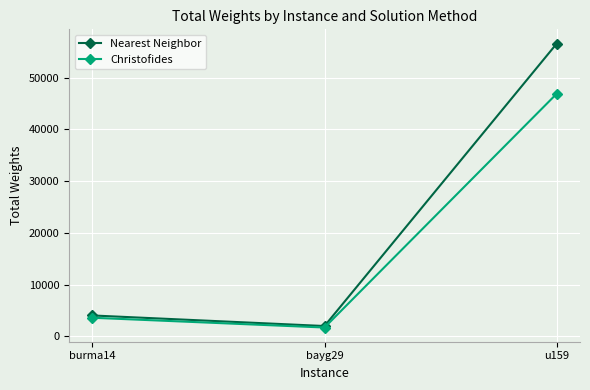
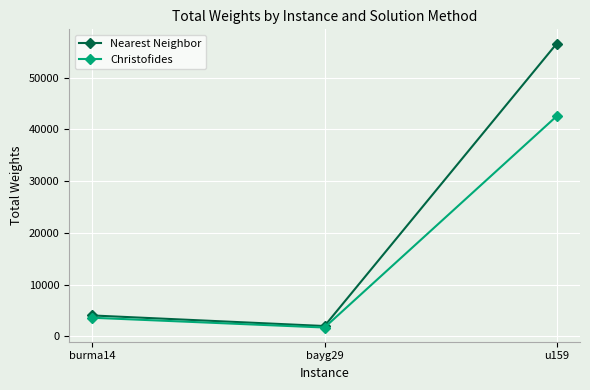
  {
    "Nearest Neighbor": {
      "u159": 57000
    },
    "Christofides": {
-     "u159": 47000
+     "u159": 43000
    }
  }
